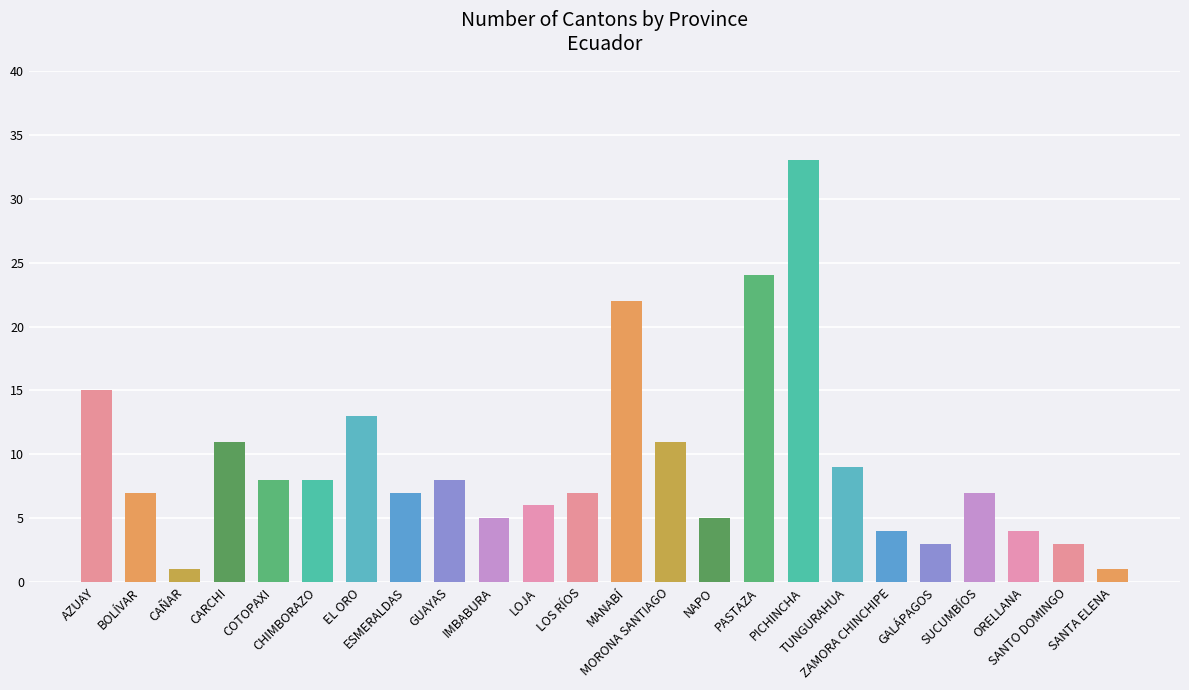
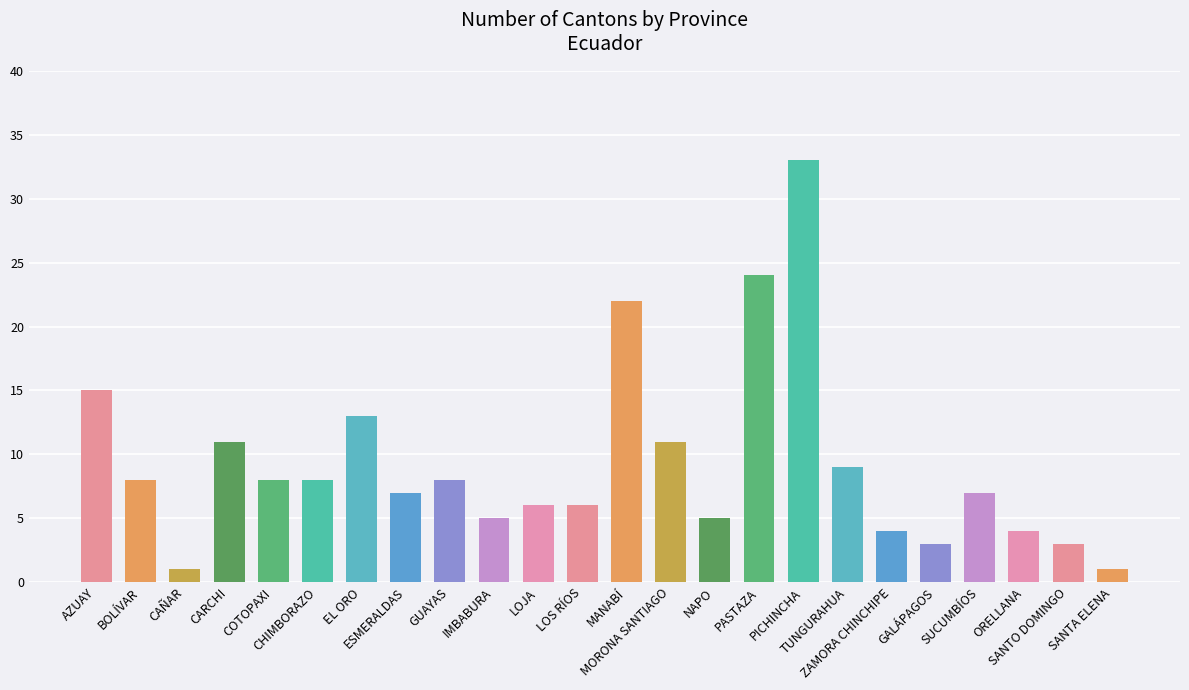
  {
    "AZUAY": 15,
-   "BOLÍVAR": 7,
+   "BOLÍVAR": 8,
    "CAÑAR": 1,
    "CARCHI": 11,
    "COTOPAXI": 8,
    "CHIMBORAZO": 8,
    "EL ORO": 13,
    "ESMERALDAS": 7,
    "GUAYAS": 8,
    "IMBABURA": 5,
    "LOJA": 6,
-   "LOS RÍOS": 7,
+   "LOS RÍOS": 6,
    "MANABÍ": 22,
    "MORONA SANTIAGO": 11,
    "NAPO": 5,
    "PASTAZA": 24,
    "PICHINCHA": 33,
    "TUNGURAHUA": 9,
    "ZAMORA CHINCHIPE": 4,
    "GALÁPAGOS": 3,
    "SUCUMBÍOS": 7,
    "ORELLANA": 4,
    "SANTO DOMINGO": 3,
    "SANTA ELENA": 1
  }
